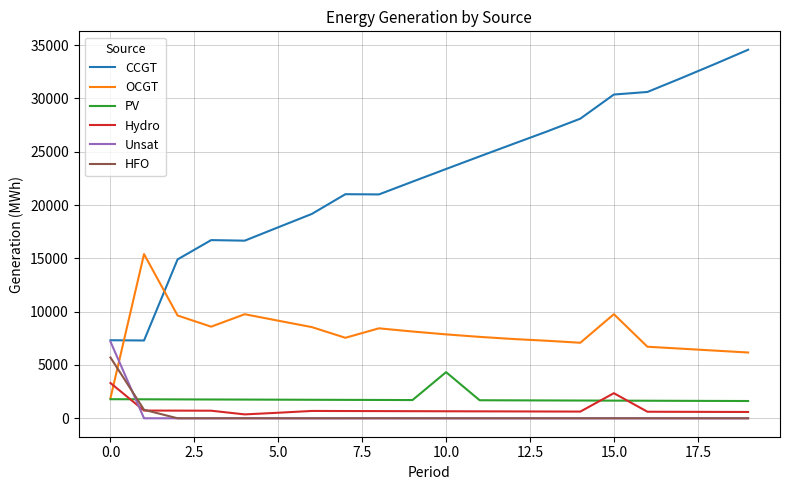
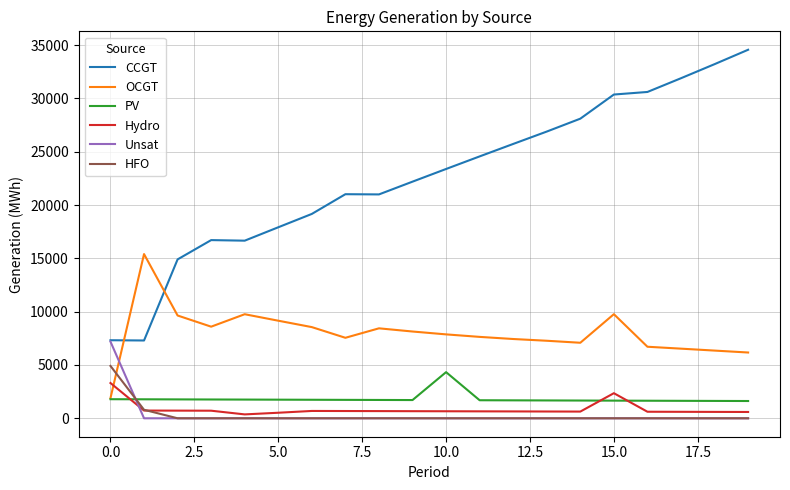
  {
    "CCGT": {
      "5.0": 17900,
      "10.0": 23400,
      "15.0": 30400
    },
    "OCGT": {
      "5.0": 9200,
      "10.0": 7900,
      "15.0": 9800
    },
    "PV": {
      "5.0": 1700,
      "10.0": 4300,
      "15.0": 1700
    },
    "Hydro": {
      "0.0": 3300,
      "5.0": 500,
      "10.0": 700,
      "15.0": 2400
    },
    "HFO": {
-     "0.0": 5700
+     "0.0": 4900
    }
  }
